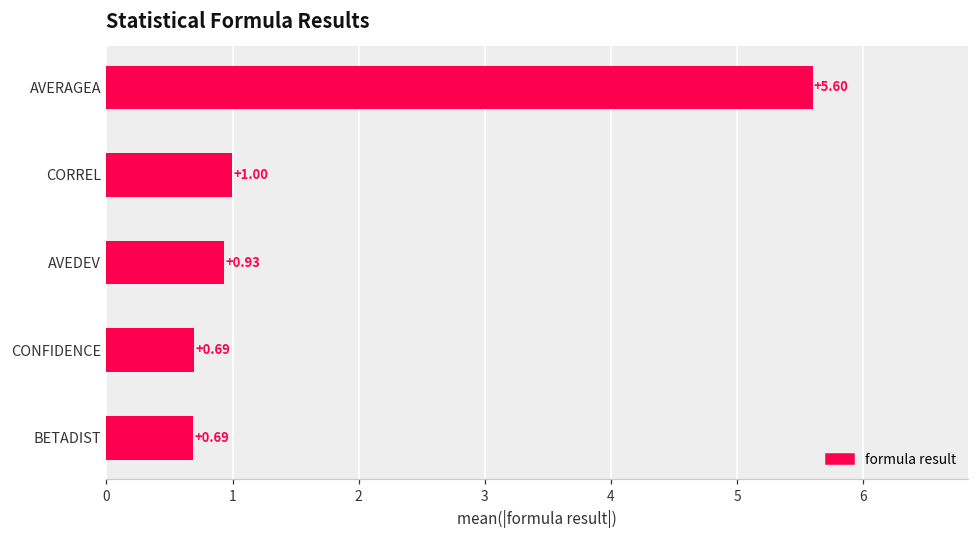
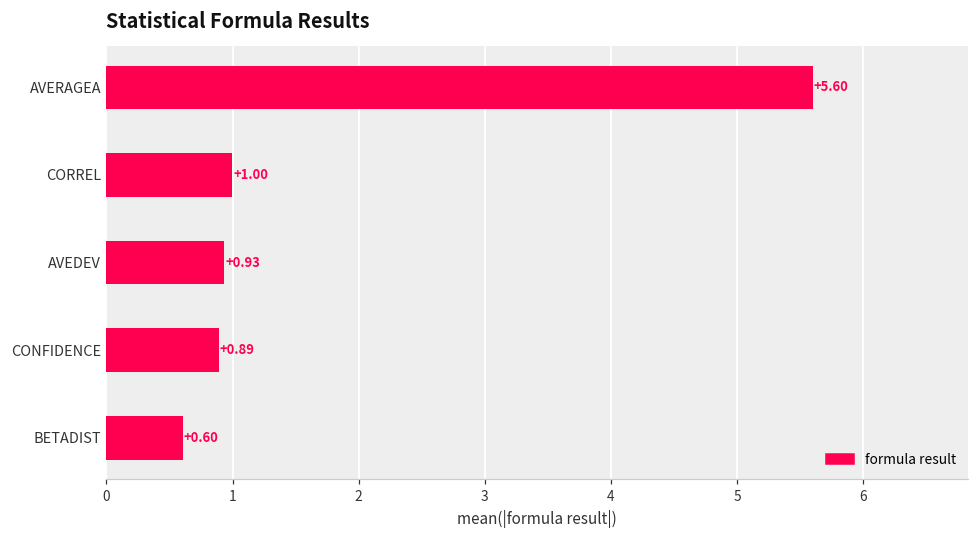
  {
    "AVERAGEA": "+5.60",
    "CORREL": "+1.00",
    "AVEDEV": "+0.93",
-   "CONFIDENCE": "+0.69",
-   "BETADIST": "+0.69"
+   "CONFIDENCE": "+0.89",
+   "BETADIST": "+0.60"
  }
